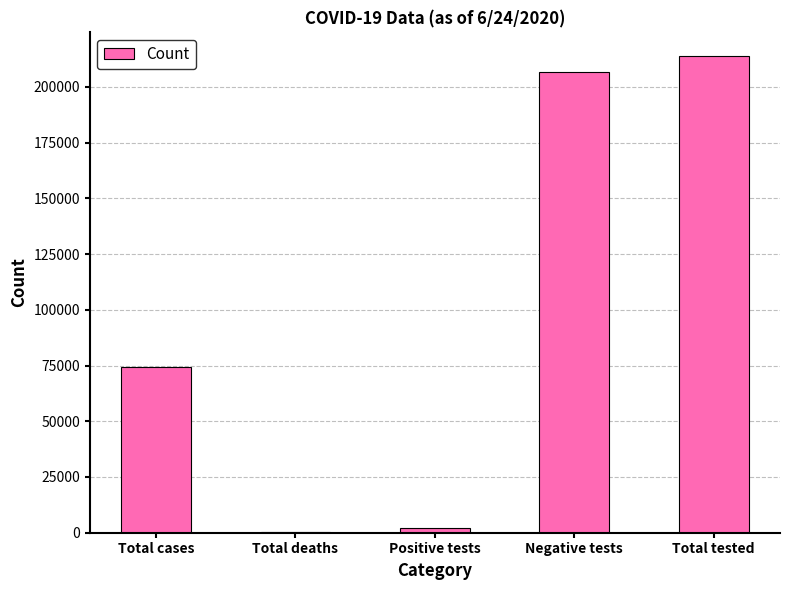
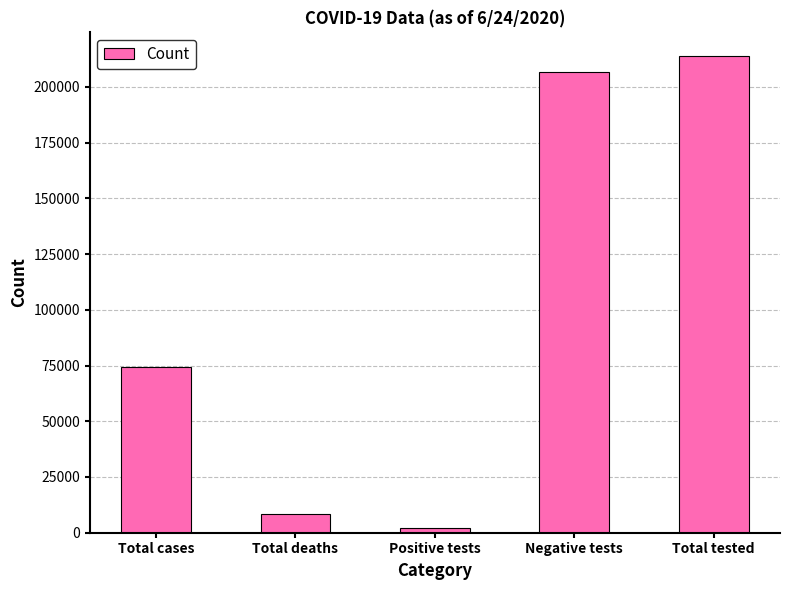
  {
    "Total cases": 74000,
-   "Total deaths": 0,
+   "Total deaths": 8000,
    "Positive tests": 2000,
    "Negative tests": 207000,
    "Total tested": 214000
  }
